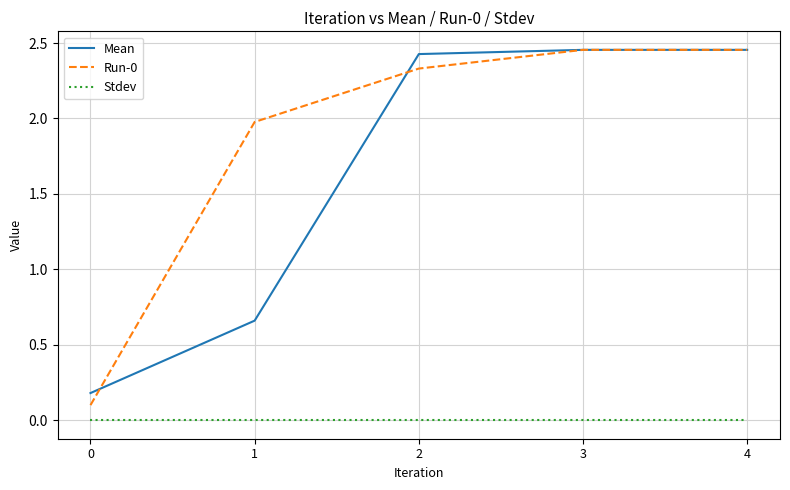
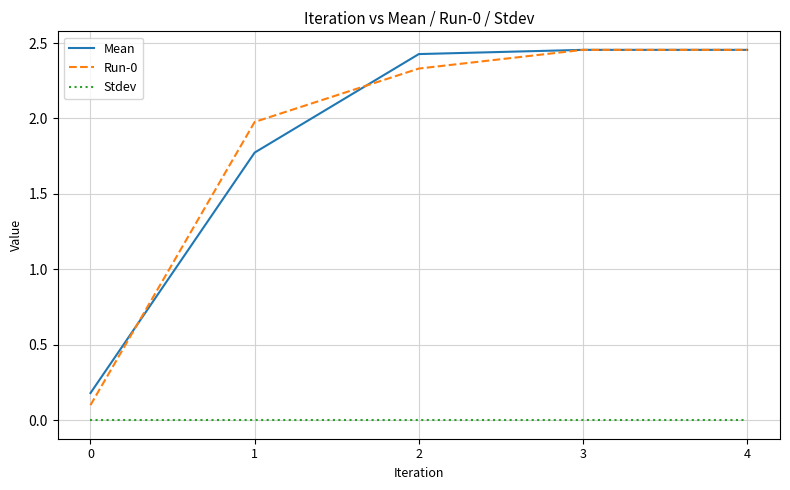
  {
    "Mean": {
      "0": 0.18,
-     "1": 0.66,
+     "1": 1.77,
      "2": 2.43
    },
    "Run-0": {
      "0": 0.10,
      "1": 1.98,
      "2": 2.33
    },
    "Stdev": {
      "0": 0.00,
      "1": 0.00,
      "2": 0.00,
      "3": 0.00,
      "4": 0.00
    }
  }
